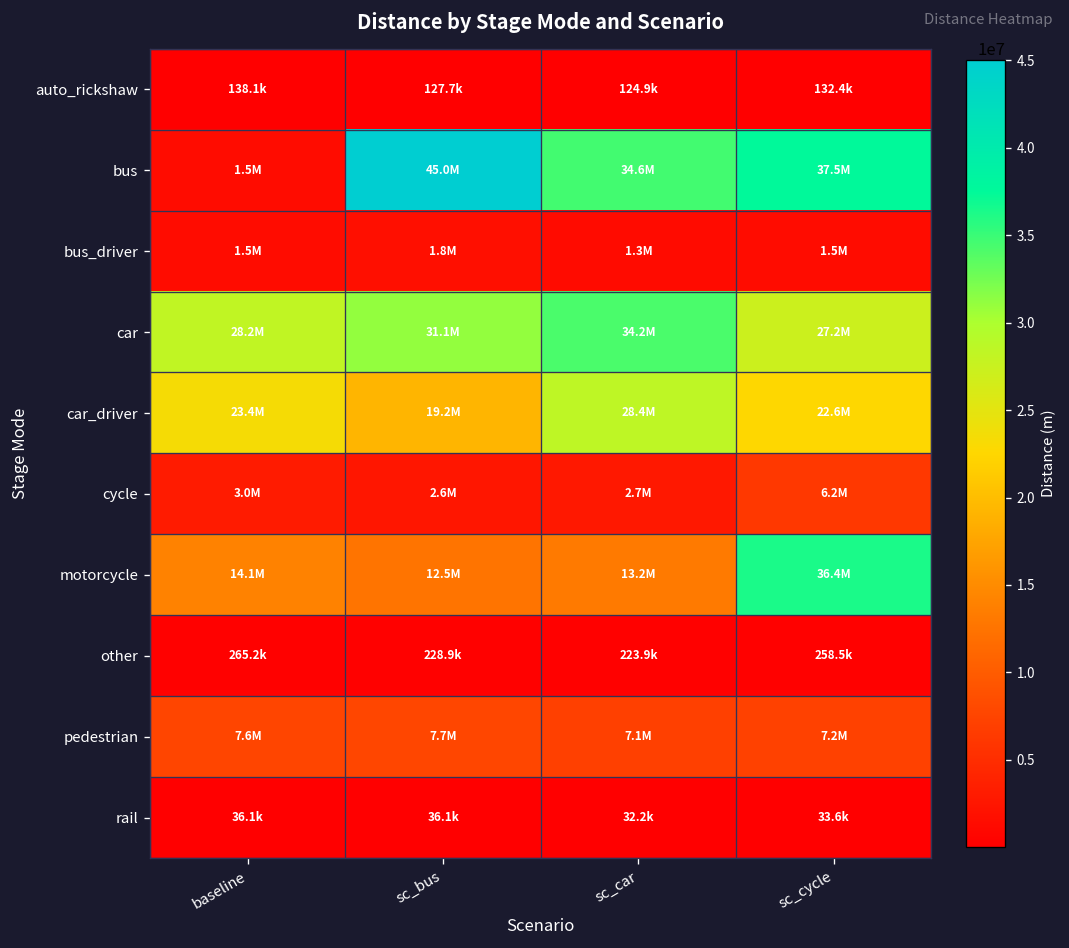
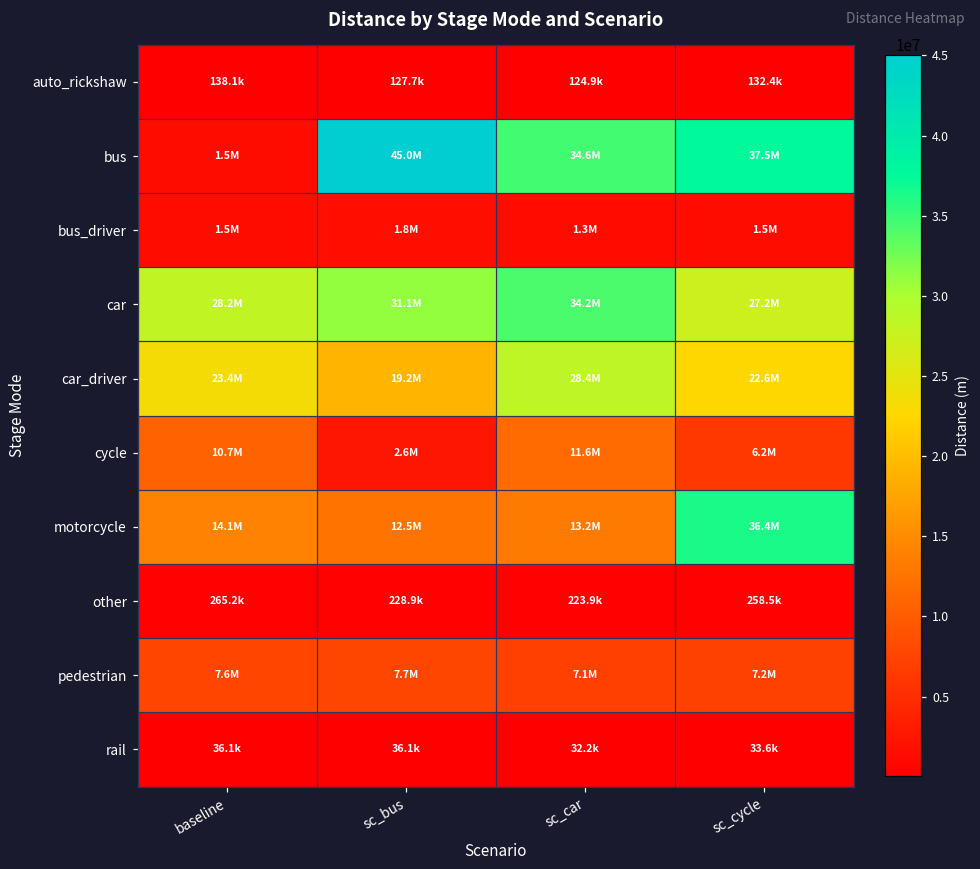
  {
    "auto_rickshaw": {
      "baseline": "138.1k",
      "sc_bus": "127.7k",
      "sc_car": "124.9k",
      "sc_cycle": "132.4k"
    },
    "bus": {
      "baseline": "1.5M",
      "sc_bus": "45.0M",
      "sc_car": "34.6M",
      "sc_cycle": "37.5M"
    },
    "bus_driver": {
      "baseline": "1.5M",
      "sc_bus": "1.8M",
      "sc_car": "1.3M",
      "sc_cycle": "1.5M"
    },
    "car": {
      "baseline": "28.2M",
      "sc_bus": "31.1M",
      "sc_car": "34.2M",
      "sc_cycle": "27.2M"
    },
    "car_driver": {
      "baseline": "23.4M",
      "sc_bus": "19.2M",
      "sc_car": "28.4M",
      "sc_cycle": "22.6M"
    },
    "cycle": {
-     "baseline": "3.0M",
+     "baseline": "10.7M",
      "sc_bus": "2.6M",
-     "sc_car": "2.7M",
+     "sc_car": "11.6M",
      "sc_cycle": "6.2M"
    },
    "motorcycle": {
      "baseline": "14.1M",
      "sc_bus": "12.5M",
      "sc_car": "13.2M",
      "sc_cycle": "36.4M"
    },
    "other": {
      "baseline": "265.2k",
      "sc_bus": "228.9k",
      "sc_car": "223.9k",
      "sc_cycle": "258.5k"
    },
    "pedestrian": {
      "baseline": "7.6M",
      "sc_bus": "7.7M",
      "sc_car": "7.1M",
      "sc_cycle": "7.2M"
    },
    "rail": {
      "baseline": "36.1k",
      "sc_bus": "36.1k",
      "sc_car": "32.2k",
      "sc_cycle": "33.6k"
    }
  }
